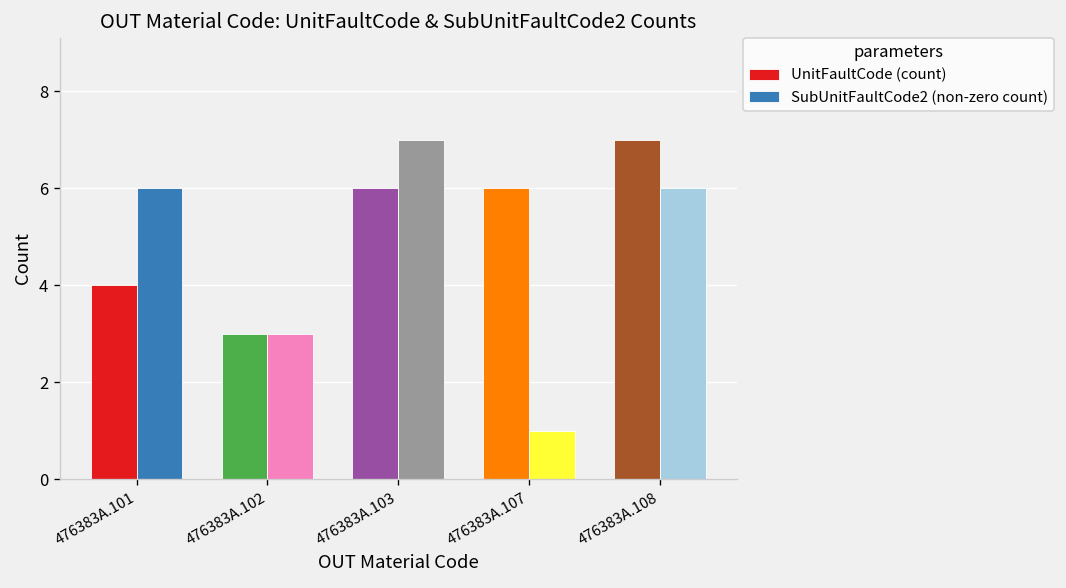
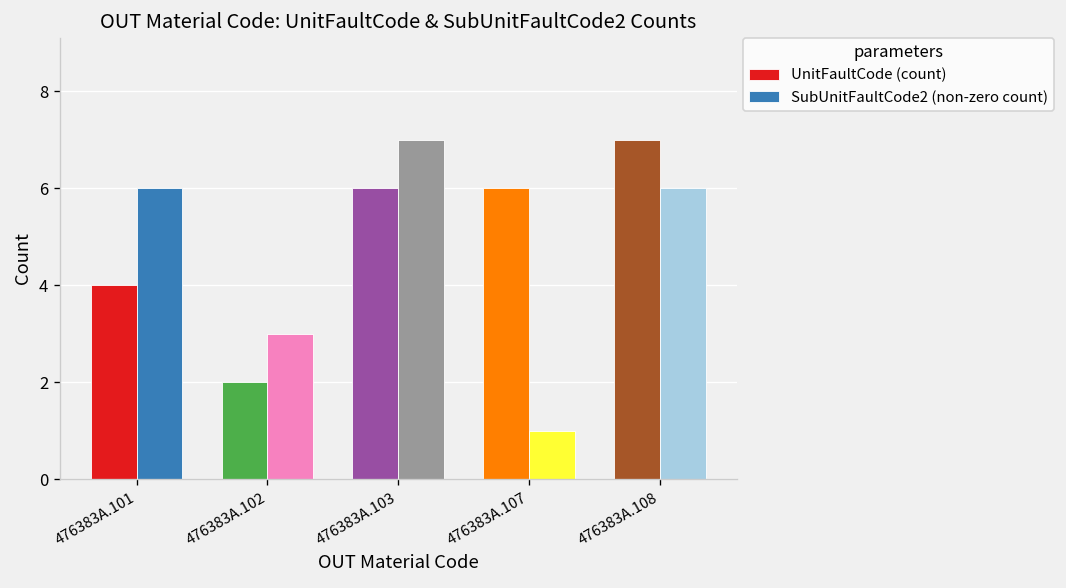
  {
    "UnitFaultCode (count)": {
      "476383A.101": 4,
-     "476383A.102": 3,
+     "476383A.102": 2,
      "476383A.103": 6,
      "476383A.107": 6,
      "476383A.108": 7
    },
    "SubUnitFaultCode2 (non-zero count)": {
      "476383A.101": 6,
      "476383A.102": 3,
      "476383A.103": 7,
      "476383A.107": 1,
      "476383A.108": 6
    }
  }
